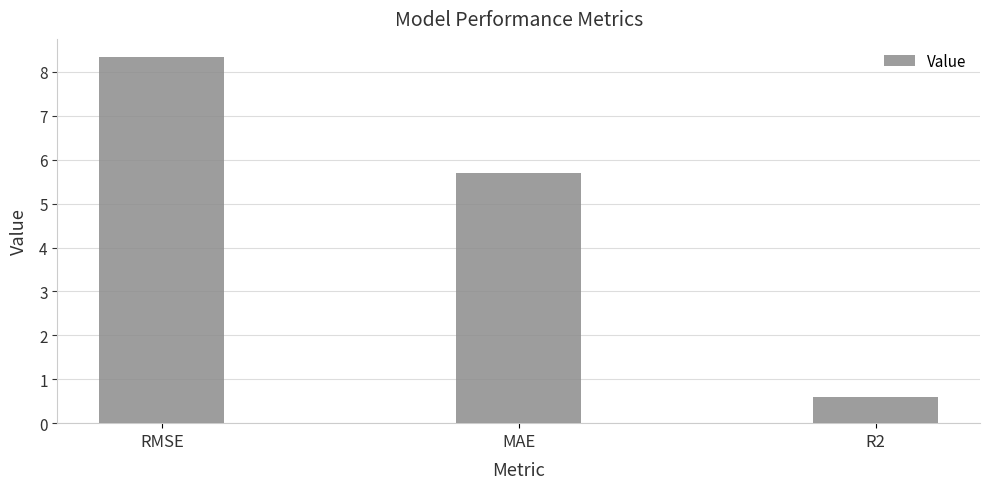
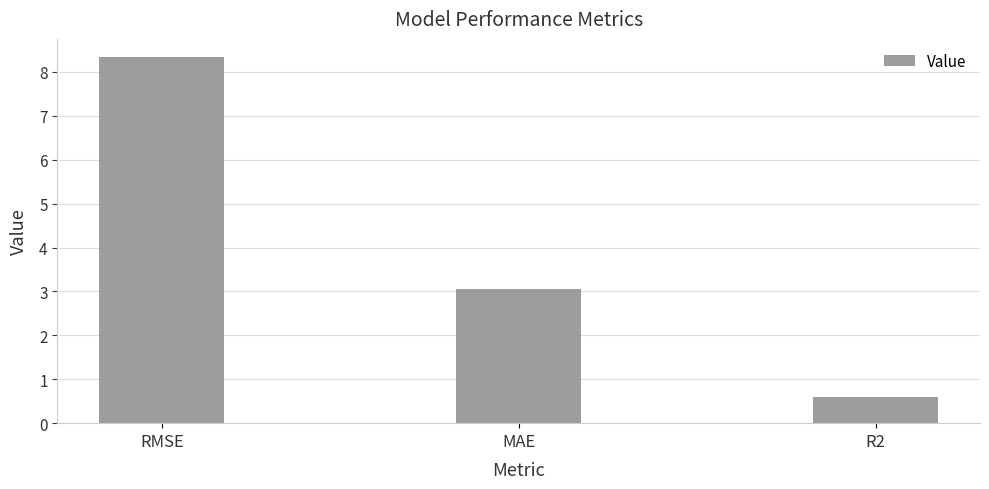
  {
    "RMSE": 8.3,
-   "MAE": 5.7,
+   "MAE": 3.1,
    "R2": 0.6
  }
